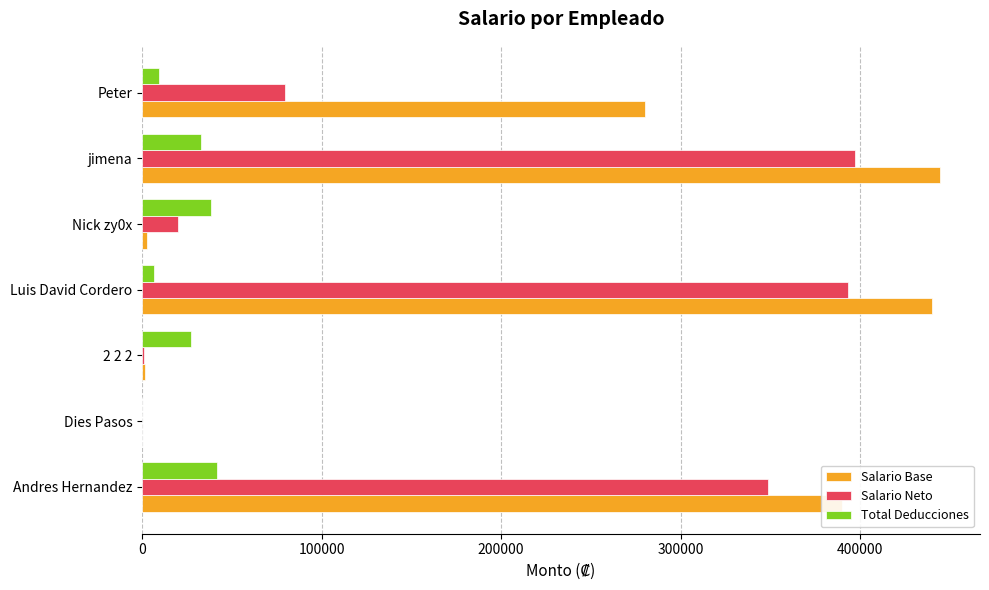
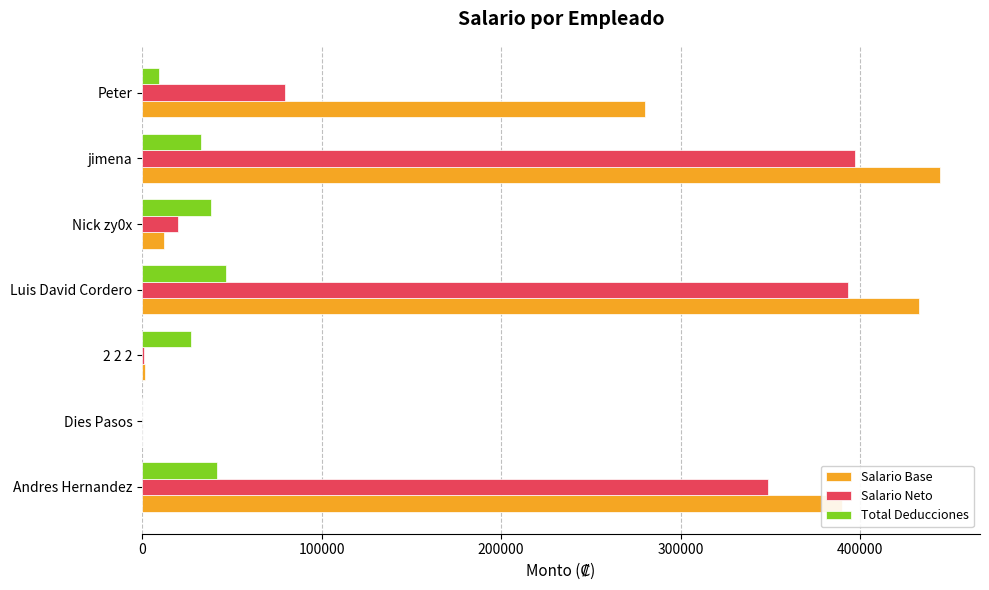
  {
    "Salario Base": {
      "Peter": 280000,
      "jimena": 444000,
-     "Nick zy0x": 3000,
-     "Luis David Cordero": 440000,
+     "Nick zy0x": 12000,
+     "Luis David Cordero": 433000,
      "2 2 2": 1000
    },
    "Salario Neto": {
      "Peter": 79000,
      "jimena": 397000,
      "Nick zy0x": 20000,
      "Luis David Cordero": 393000,
      "Andres Hernandez": 348000
    },
    "Total Deducciones": {
      "Peter": 9000,
      "jimena": 33000,
      "Nick zy0x": 38000,
-     "Luis David Cordero": 7000,
+     "Luis David Cordero": 47000,
      "2 2 2": 27000,
      "Andres Hernandez": 42000
    }
  }
